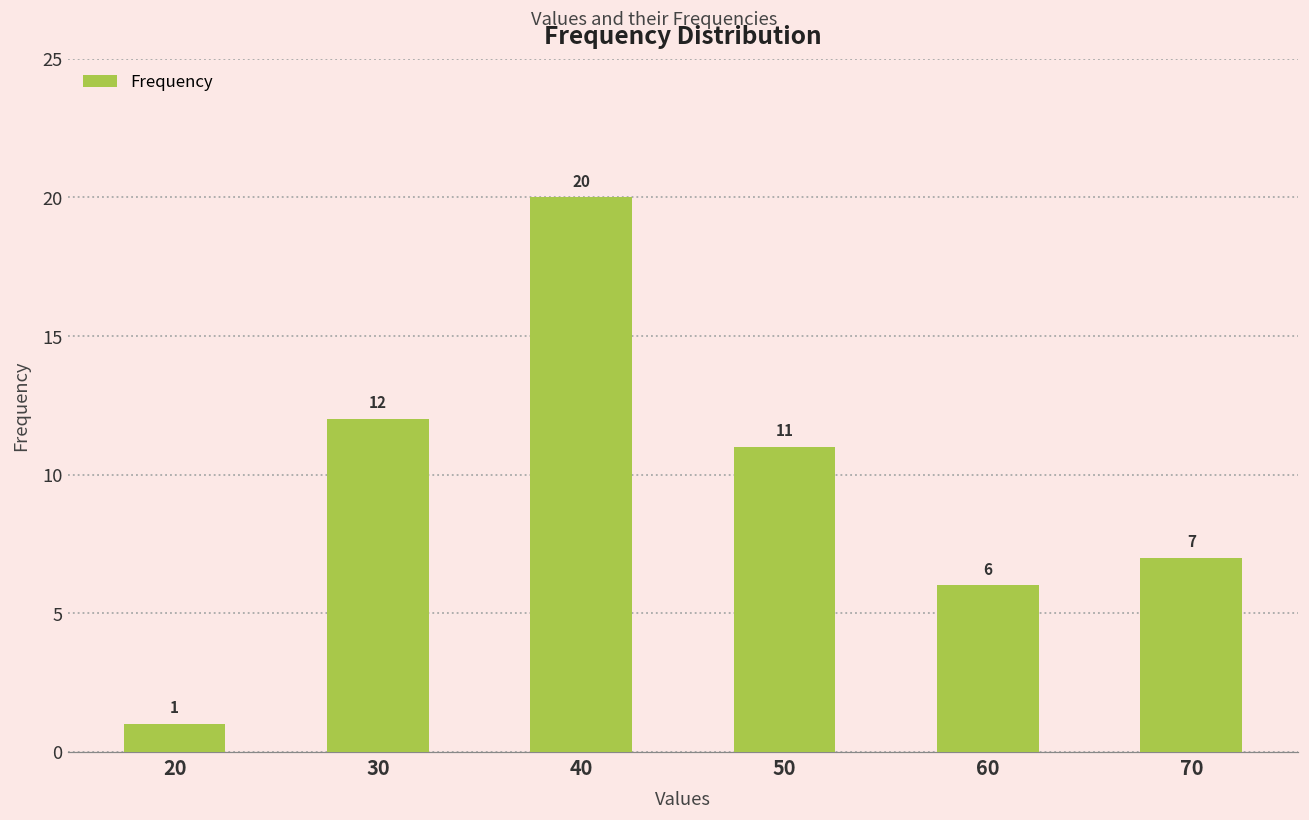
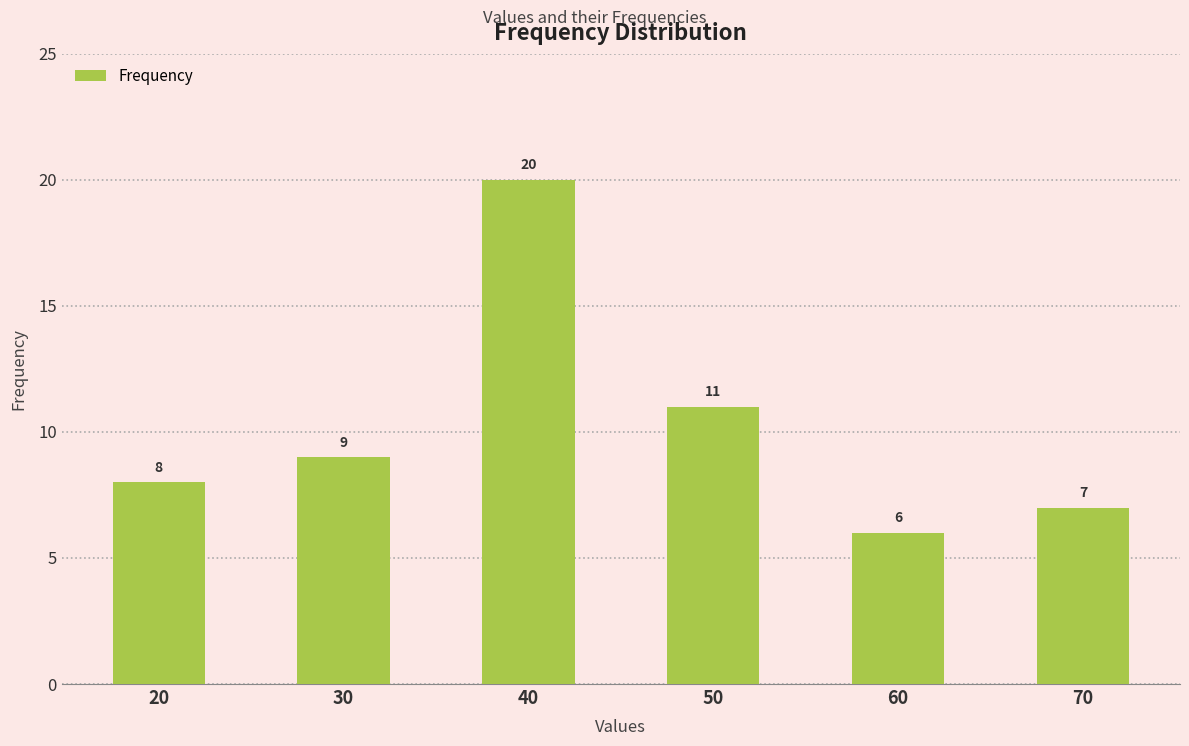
  {
-   "20": 1,
-   "30": 12,
+   "20": 8,
+   "30": 9,
    "40": 20,
    "50": 11,
    "60": 6,
    "70": 7
  }
